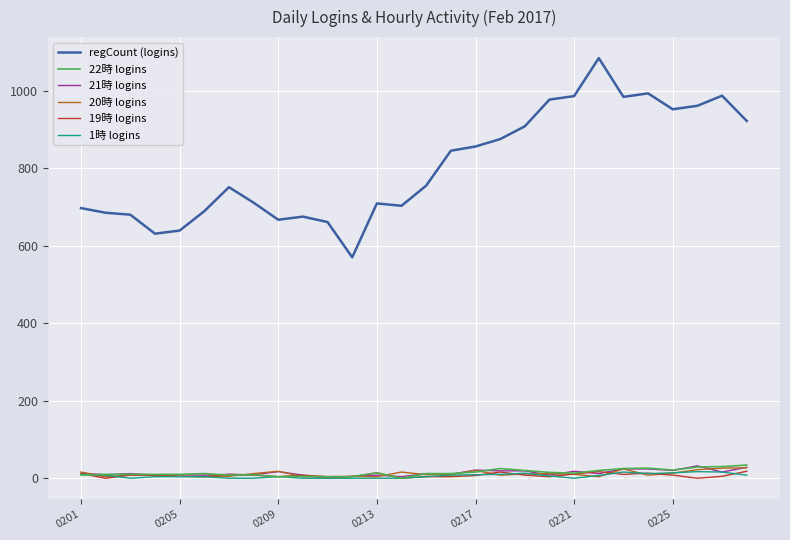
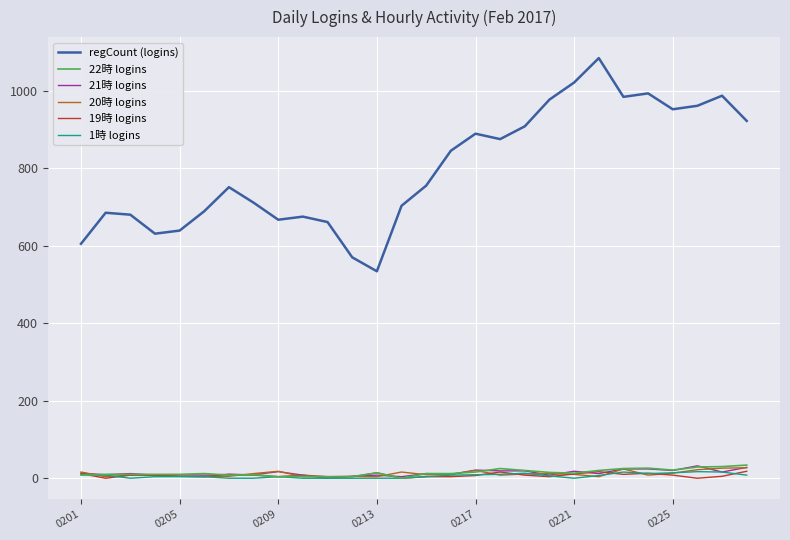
  {
    "regCount (logins)": {
-     "0201": 700,
+     "0201": 610,
      "0205": 640,
      "0209": 670,
-     "0213": 710,
-     "0217": 860,
-     "0221": 990,
+     "0213": 530,
+     "0217": 890,
+     "0221": 1020,
      "0225": 950
    },
    "1時 logins": {
      "0221": 0
    }
  }
